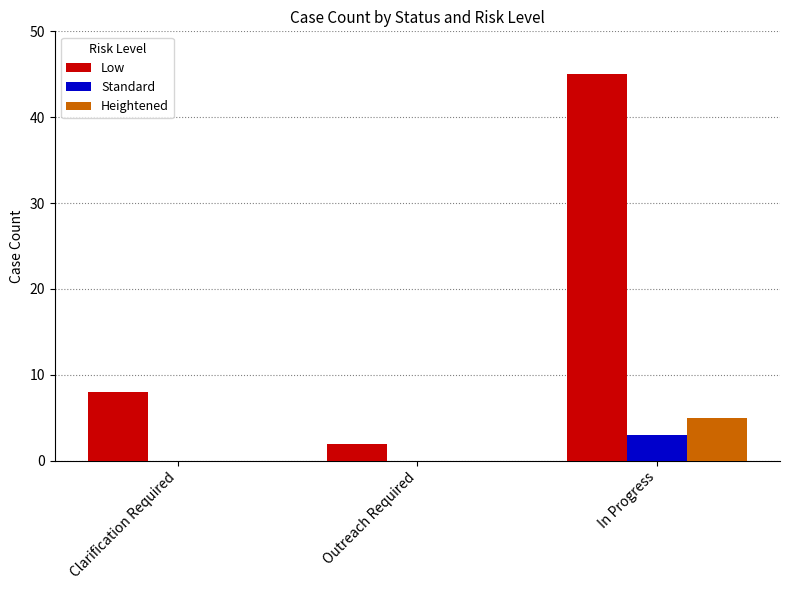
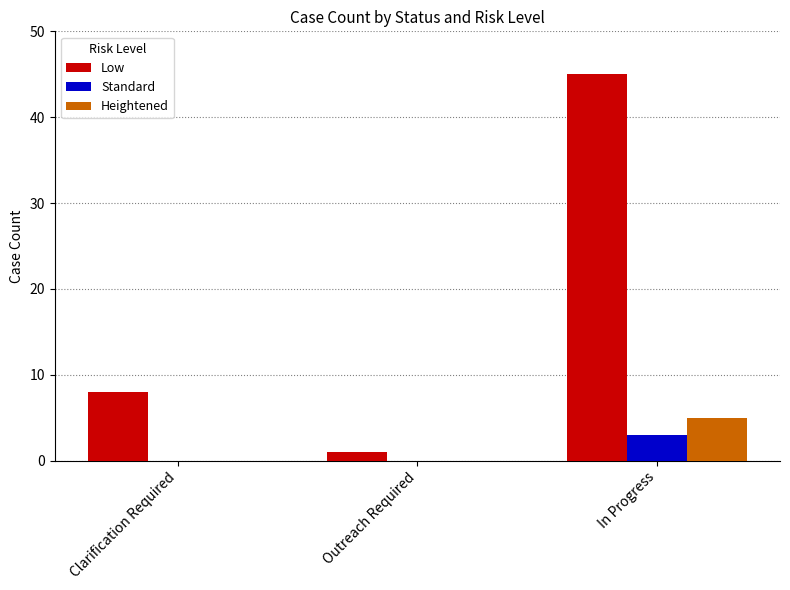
  {
    "Low": {
      "Clarification Required": 8,
-     "Outreach Required": 2,
+     "Outreach Required": 1,
      "In Progress": 45
    },
    "Standard": {
      "Clarification Required": 0,
      "Outreach Required": 0,
      "In Progress": 3
    },
    "Heightened": {
      "Clarification Required": 0,
      "Outreach Required": 0,
      "In Progress": 5
    }
  }
